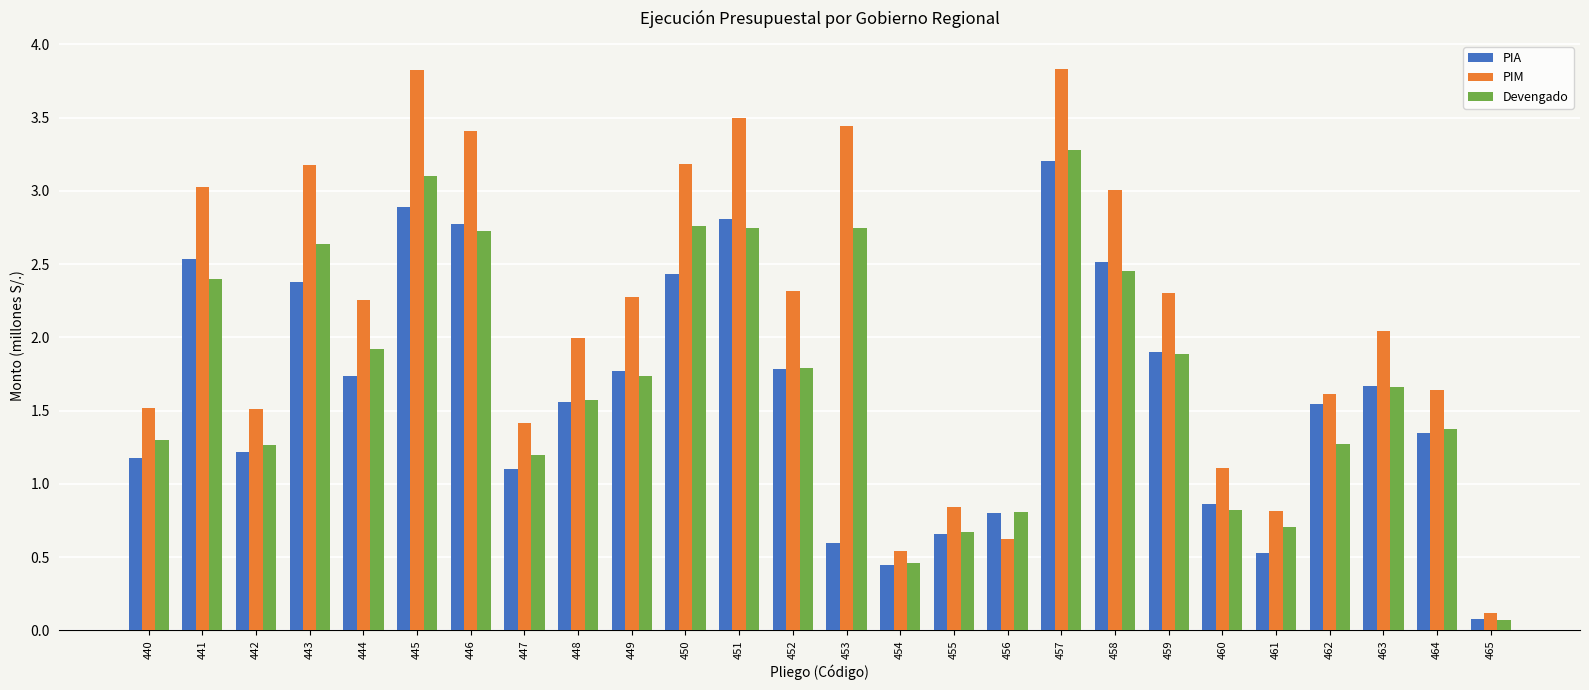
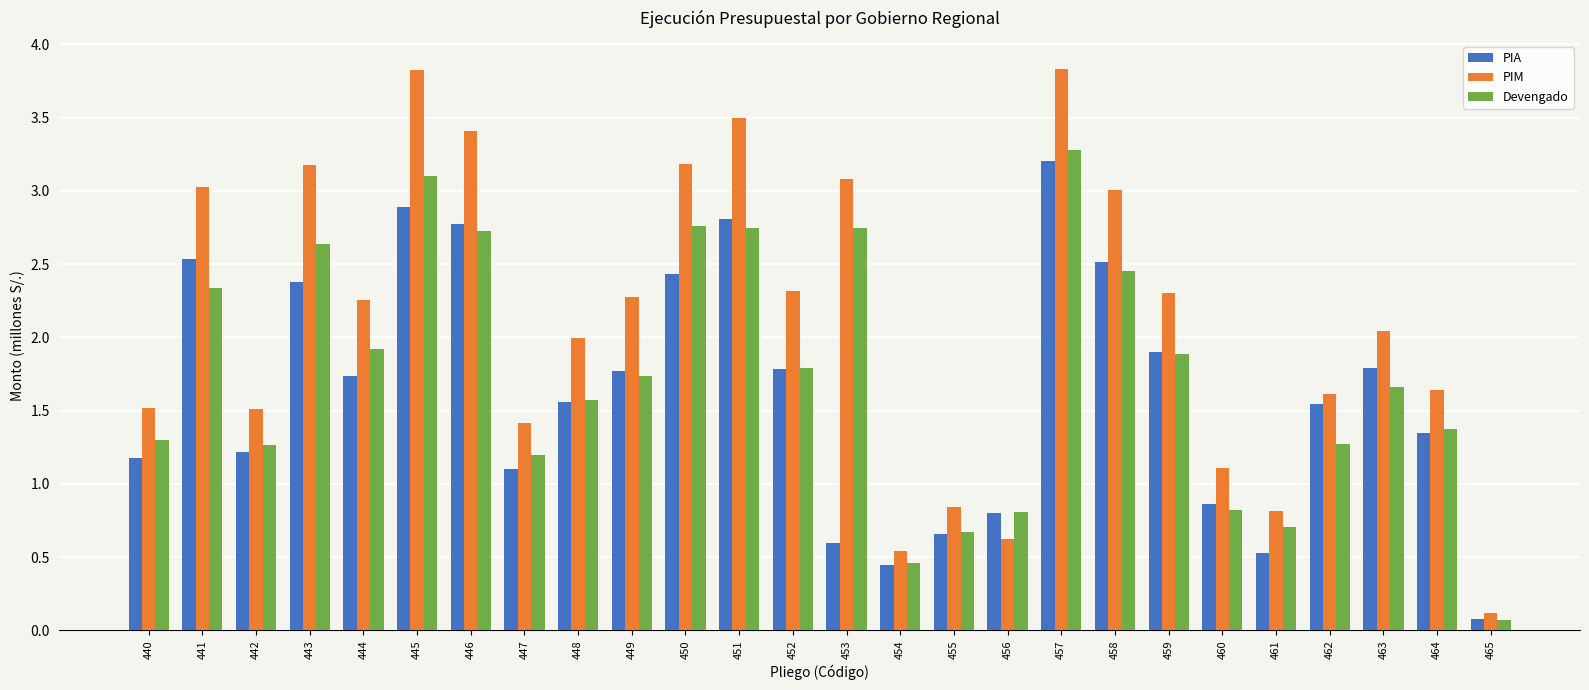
  {
    "PIA": {
      "440": 1.18,
      "441": 2.54,
      "442": 1.22,
      "443": 2.38,
      "444": 1.74,
      "445": 2.89,
      "446": 2.78,
      "447": 1.10,
      "448": 1.56,
      "449": 1.77,
      "450": 2.43,
      "451": 2.81,
      "452": 1.79,
      "453": 0.60,
      "454": 0.45,
      "455": 0.66,
      "456": 0.80,
      "457": 3.20,
      "458": 2.52,
      "459": 1.90,
      "460": 0.86,
      "461": 0.53,
      "462": 1.55,
-     "463": 1.67,
+     "463": 1.79,
      "464": 1.35,
      "465": 0.08
    },
    "PIM": {
      "440": 1.52,
      "441": 3.03,
      "442": 1.51,
      "443": 3.18,
      "444": 2.25,
      "445": 3.83,
      "446": 3.41,
      "447": 1.41,
      "448": 1.99,
      "449": 2.28,
      "450": 3.18,
      "451": 3.50,
      "452": 2.32,
-     "453": 3.45,
+     "453": 3.08,
      "454": 0.54,
      "455": 0.84,
      "456": 0.62,
      "457": 3.83,
      "458": 3.01,
      "459": 2.31,
      "460": 1.11,
      "461": 0.81,
      "462": 1.61,
      "463": 2.05,
      "464": 1.64,
      "465": 0.12
    },
    "Devengado": {
      "440": 1.30,
-     "441": 2.40,
+     "441": 2.34,
      "442": 1.27,
      "443": 2.64,
      "444": 1.92,
      "445": 3.10,
      "446": 2.72,
      "447": 1.20,
      "448": 1.57,
      "449": 1.73,
      "450": 2.76,
      "451": 2.75,
      "452": 1.79,
      "453": 2.75,
      "454": 0.46,
      "455": 0.67,
      "456": 0.81,
      "457": 3.28,
      "458": 2.45,
      "459": 1.89,
      "460": 0.82,
      "461": 0.71,
      "462": 1.27,
      "463": 1.66,
      "464": 1.38,
      "465": 0.07
    }
  }
